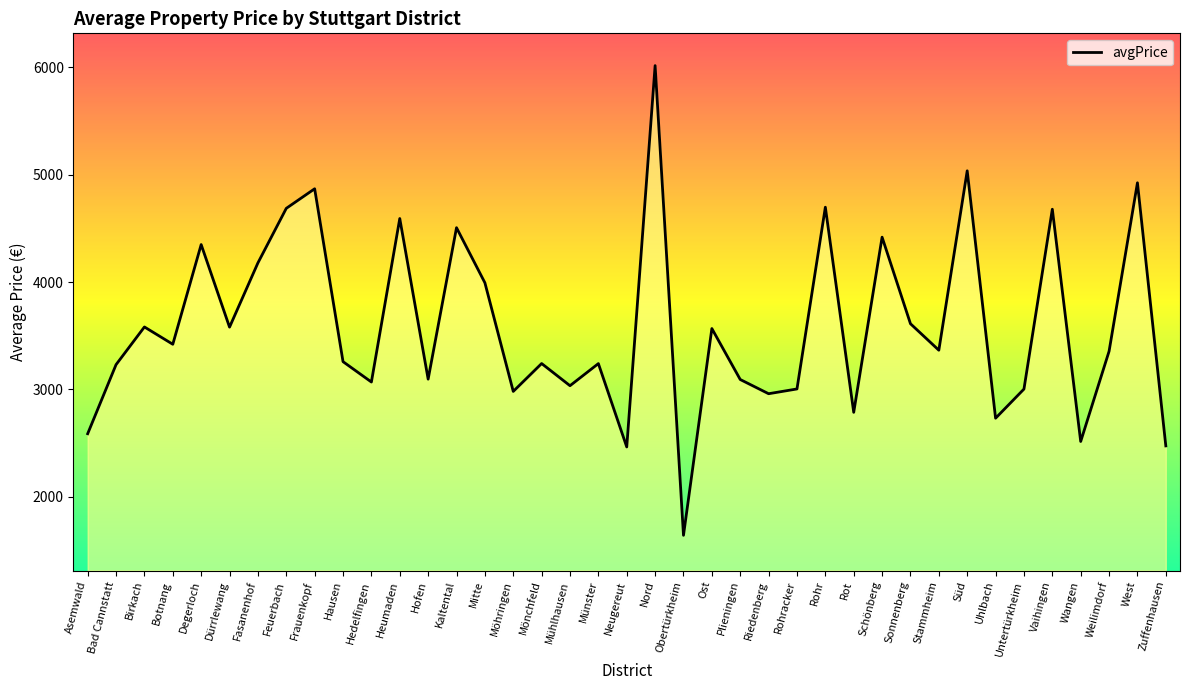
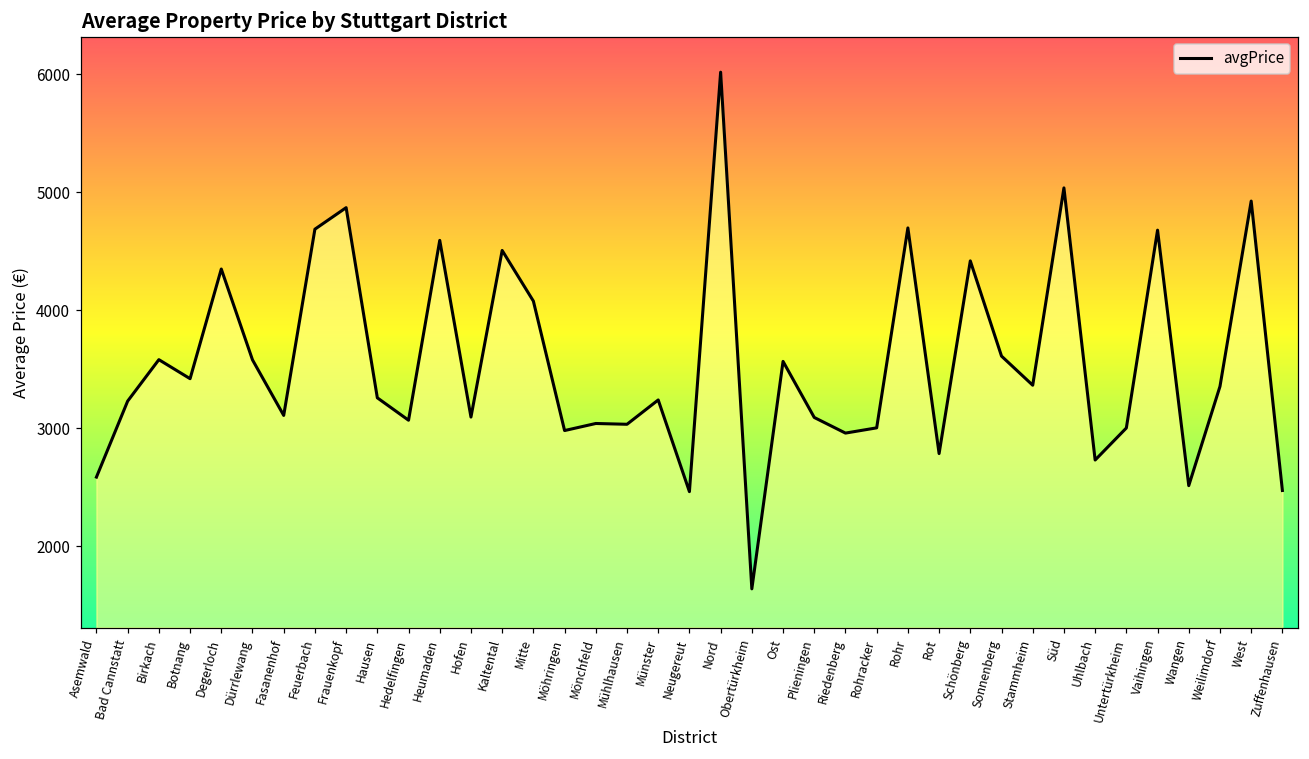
  {
    "Asemwald": 2590,
    "Bad Cannstatt": 3230,
    "Birkach": 3580,
    "Botnang": 3420,
    "Degerloch": 4350,
    "Dürrlewang": 3580,
-   "Fasanenhof": 4180,
+   "Fasanenhof": 3110,
    "Feuerbach": 4690,
    "Frauenkopf": 4870,
    "Hausen": 3260,
    "Hedelfingen": 3070,
    "Heumaden": 4590,
    "Hofen": 3100,
    "Kaltental": 4510,
-   "Mitte": 3990,
+   "Mitte": 4080,
    "Möhringen": 2980,
-   "Mönchfeld": 3240,
+   "Mönchfeld": 3040,
    "Mühlhausen": 3030,
    "Münster": 3240,
    "Neugereut": 2460,
    "Nord": 6020,
    "Obertürkheim": 1640,
    "Ost": 3570,
    "Plieningen": 3090,
    "Riedenberg": 2960,
    "Rohracker": 3000,
    "Rohr": 4700,
    "Rot": 2790,
    "Schönberg": 4420,
    "Sonnenberg": 3610,
    "Stammheim": 3370,
    "Süd": 5040,
    "Uhlbach": 2730,
    "Untertürkheim": 3000,
    "Vaihingen": 4680,
    "Wangen": 2510,
    "Weilimdorf": 3360,
    "West": 4930,
    "Zuffenhausen": 2470
  }
